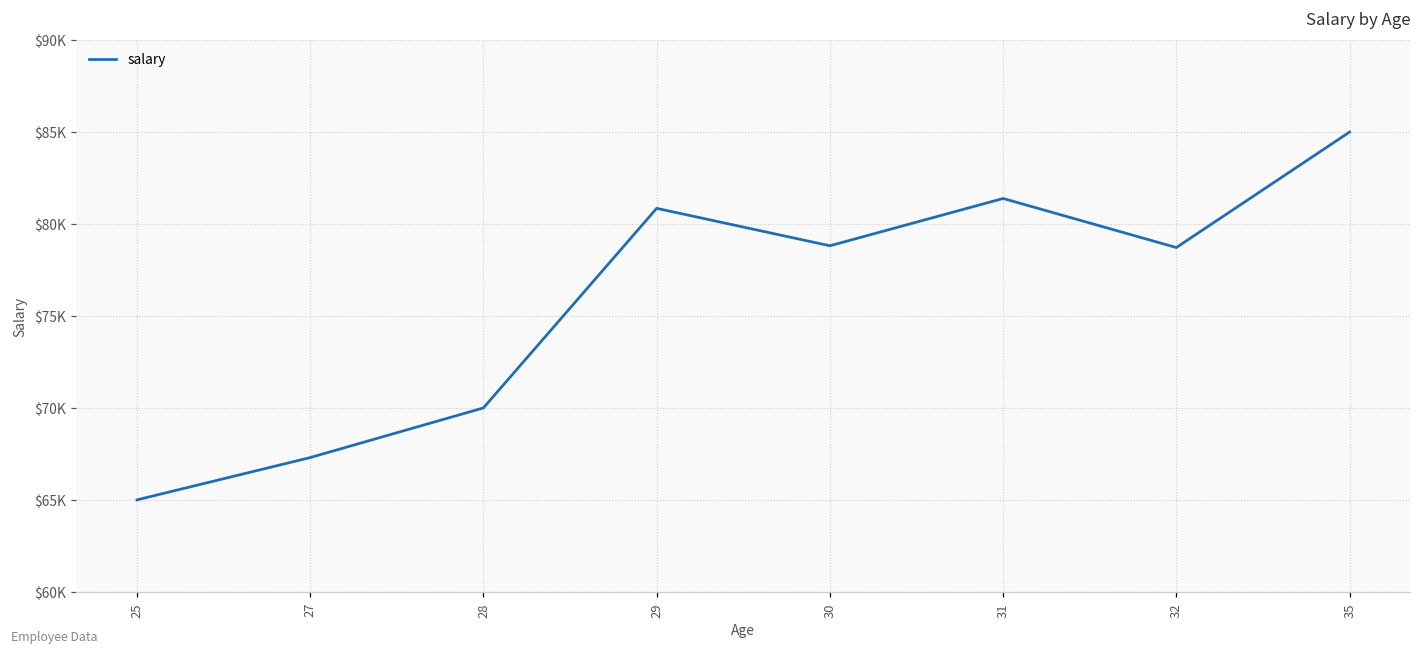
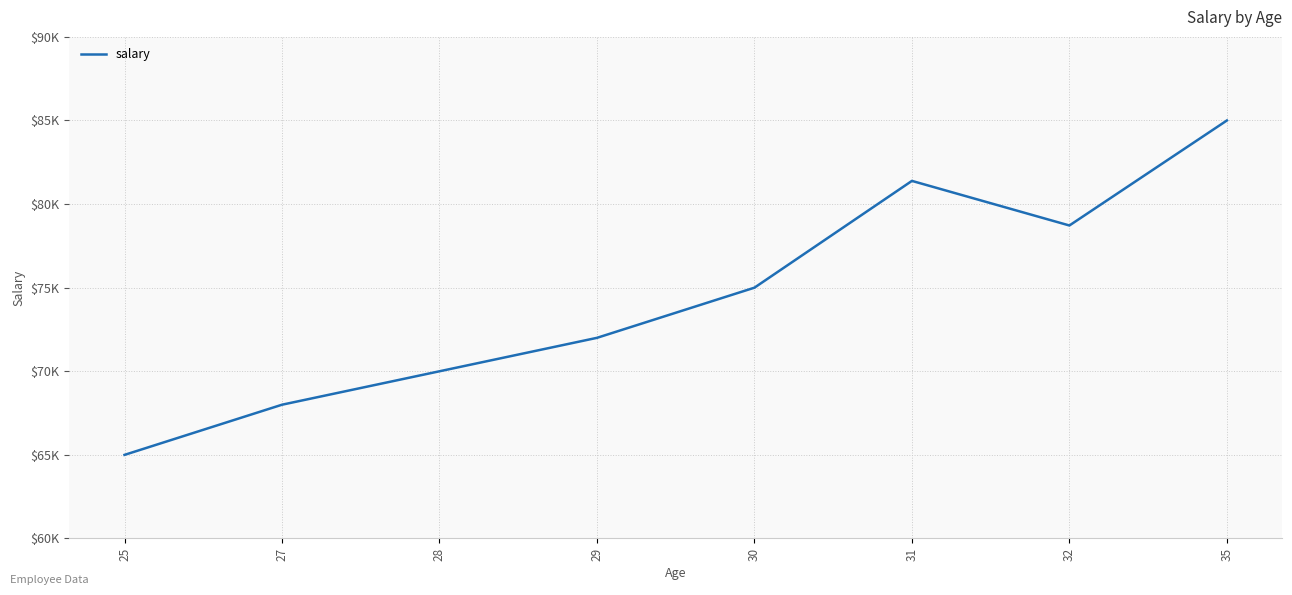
  {
    "25": "$65000",
-   "27": "$67300",
+   "27": "$68000",
    "28": "$70000",
-   "29": "$80900",
-   "30": "$78800",
+   "29": "$72000",
+   "30": "$75000",
    "31": "$81400",
    "32": "$78700",
    "35": "$85000"
  }
